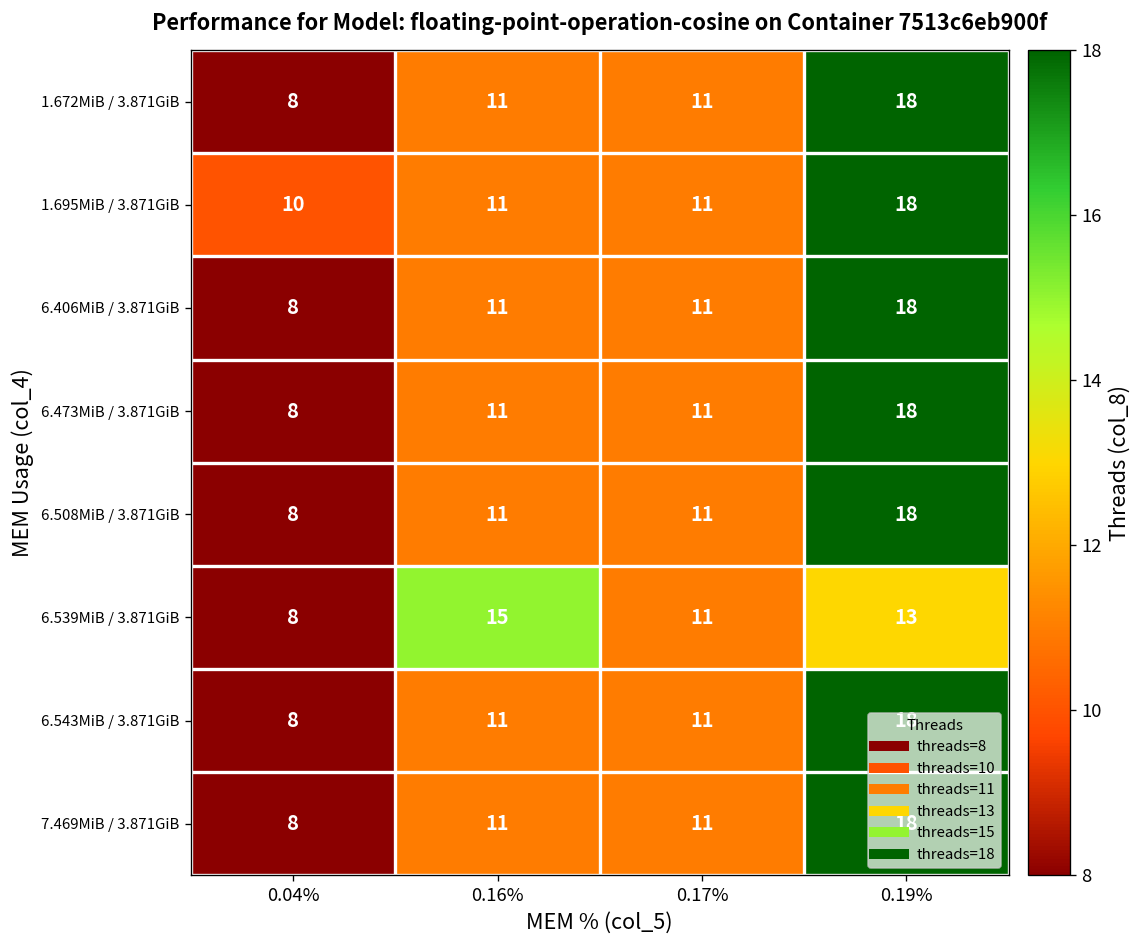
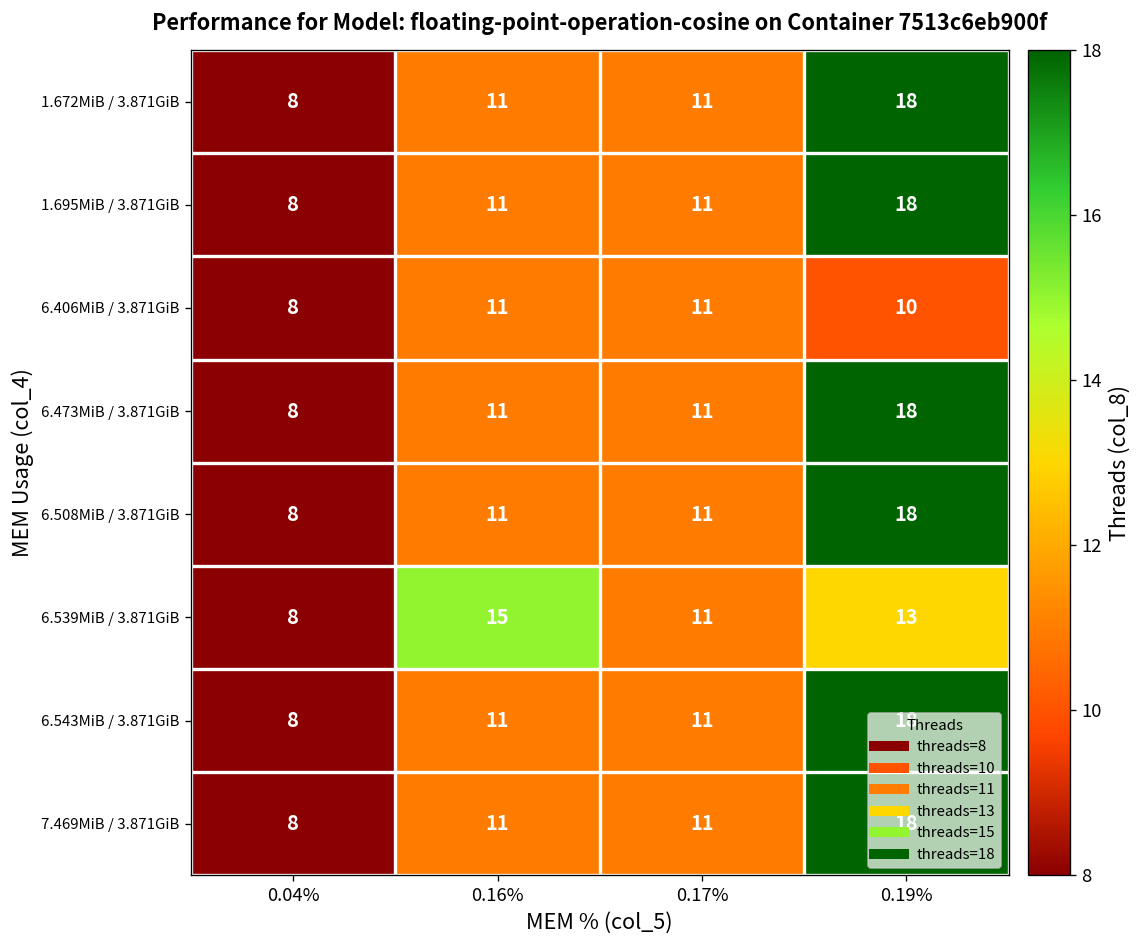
  {
    "1.672MiB / 3.871GiB": {
      "0.04%": 8,
      "0.16%": 11,
      "0.17%": 11,
      "0.19%": 18
    },
    "1.695MiB / 3.871GiB": {
-     "0.04%": 10,
+     "0.04%": 8,
      "0.16%": 11,
      "0.17%": 11,
      "0.19%": 18
    },
    "6.406MiB / 3.871GiB": {
      "0.04%": 8,
      "0.16%": 11,
      "0.17%": 11,
-     "0.19%": 18
+     "0.19%": 10
    },
    "6.473MiB / 3.871GiB": {
      "0.04%": 8,
      "0.16%": 11,
      "0.17%": 11,
      "0.19%": 18
    },
    "6.508MiB / 3.871GiB": {
      "0.04%": 8,
      "0.16%": 11,
      "0.17%": 11,
      "0.19%": 18
    },
    "6.539MiB / 3.871GiB": {
      "0.04%": 8,
      "0.16%": 15,
      "0.17%": 11,
      "0.19%": 13
    },
    "6.543MiB / 3.871GiB": {
      "0.04%": 8,
      "0.16%": 11,
      "0.17%": 11
    },
    "7.469MiB / 3.871GiB": {
      "0.04%": 8,
      "0.16%": 11,
      "0.17%": 11
    }
  }
